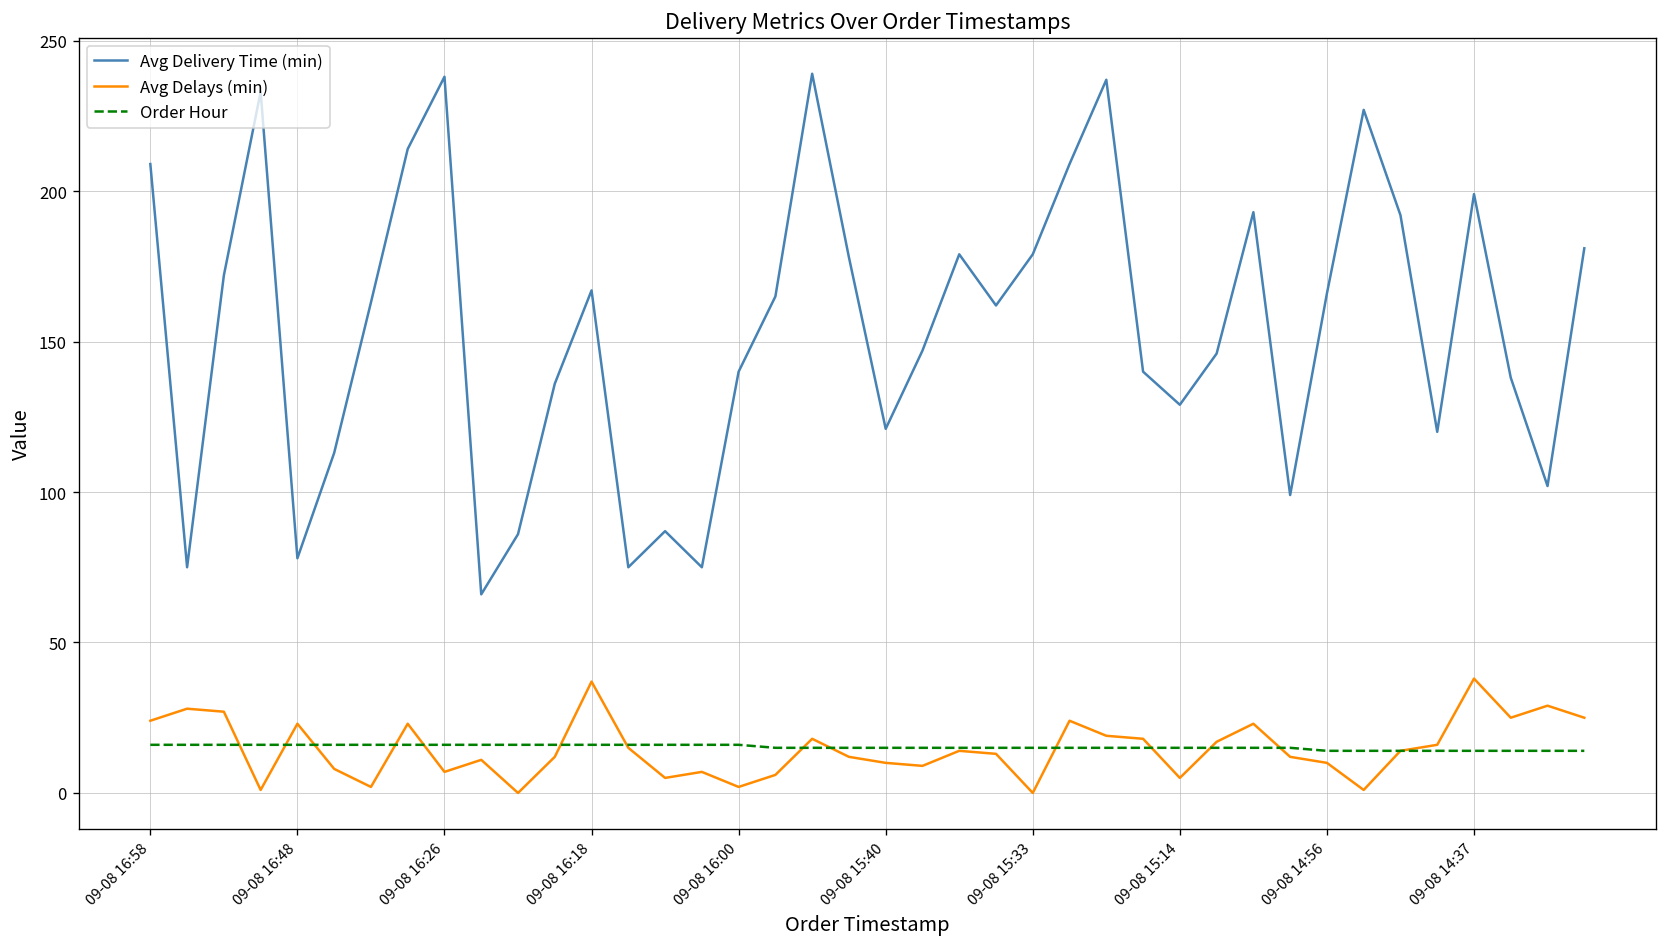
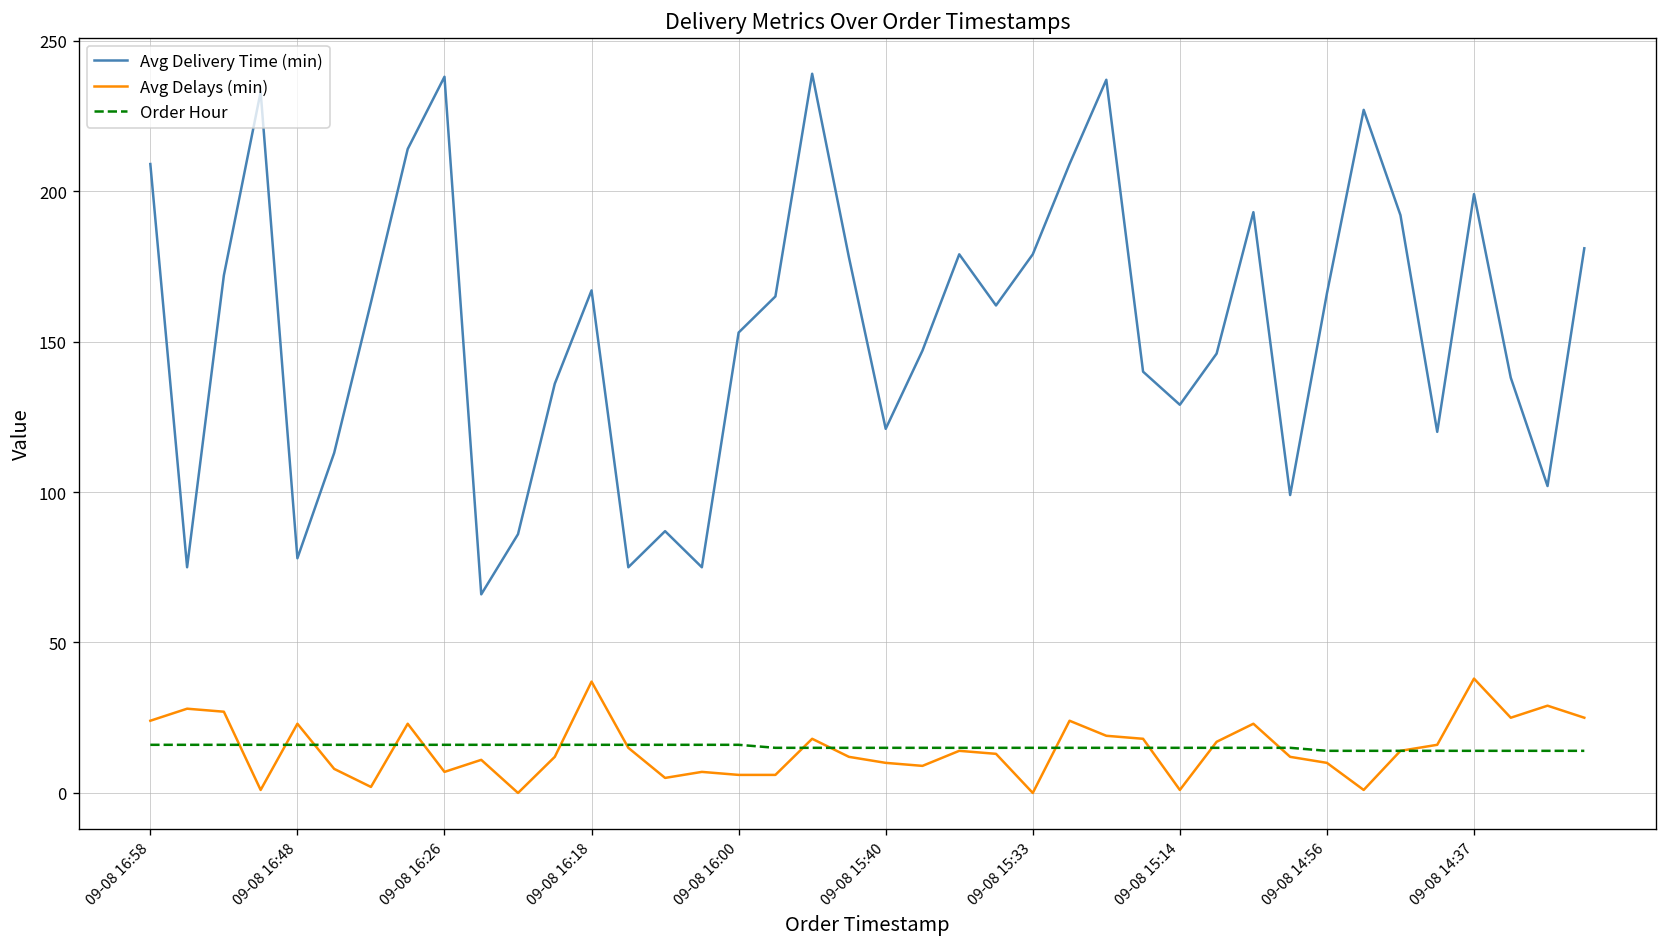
  {
    "Avg Delivery Time (min)": {
      "09-08 16:58": 209,
      "09-08 16:48": 78,
      "09-08 16:26": 238,
      "09-08 16:18": 167,
-     "09-08 16:00": 140,
+     "09-08 16:00": 153,
      "09-08 15:40": 121,
      "09-08 15:14": 129,
      "09-08 14:56": 166,
      "09-08 14:37": 199
    },
    "Avg Delays (min)": {
      "09-08 16:58": 24,
      "09-08 16:48": 23,
      "09-08 16:26": 7,
      "09-08 16:18": 37,
-     "09-08 16:00": 2,
+     "09-08 16:00": 6,
      "09-08 15:40": 10,
-     "09-08 15:14": 5,
+     "09-08 15:14": 1,
      "09-08 14:56": 10,
      "09-08 14:37": 38
    },
    "Order Hour": {
      "09-08 16:58": 16,
      "09-08 16:48": 16,
      "09-08 16:26": 16,
      "09-08 16:18": 16,
      "09-08 16:00": 16,
      "09-08 15:40": 15,
      "09-08 15:14": 15,
      "09-08 14:56": 14,
      "09-08 14:37": 14
    }
  }
